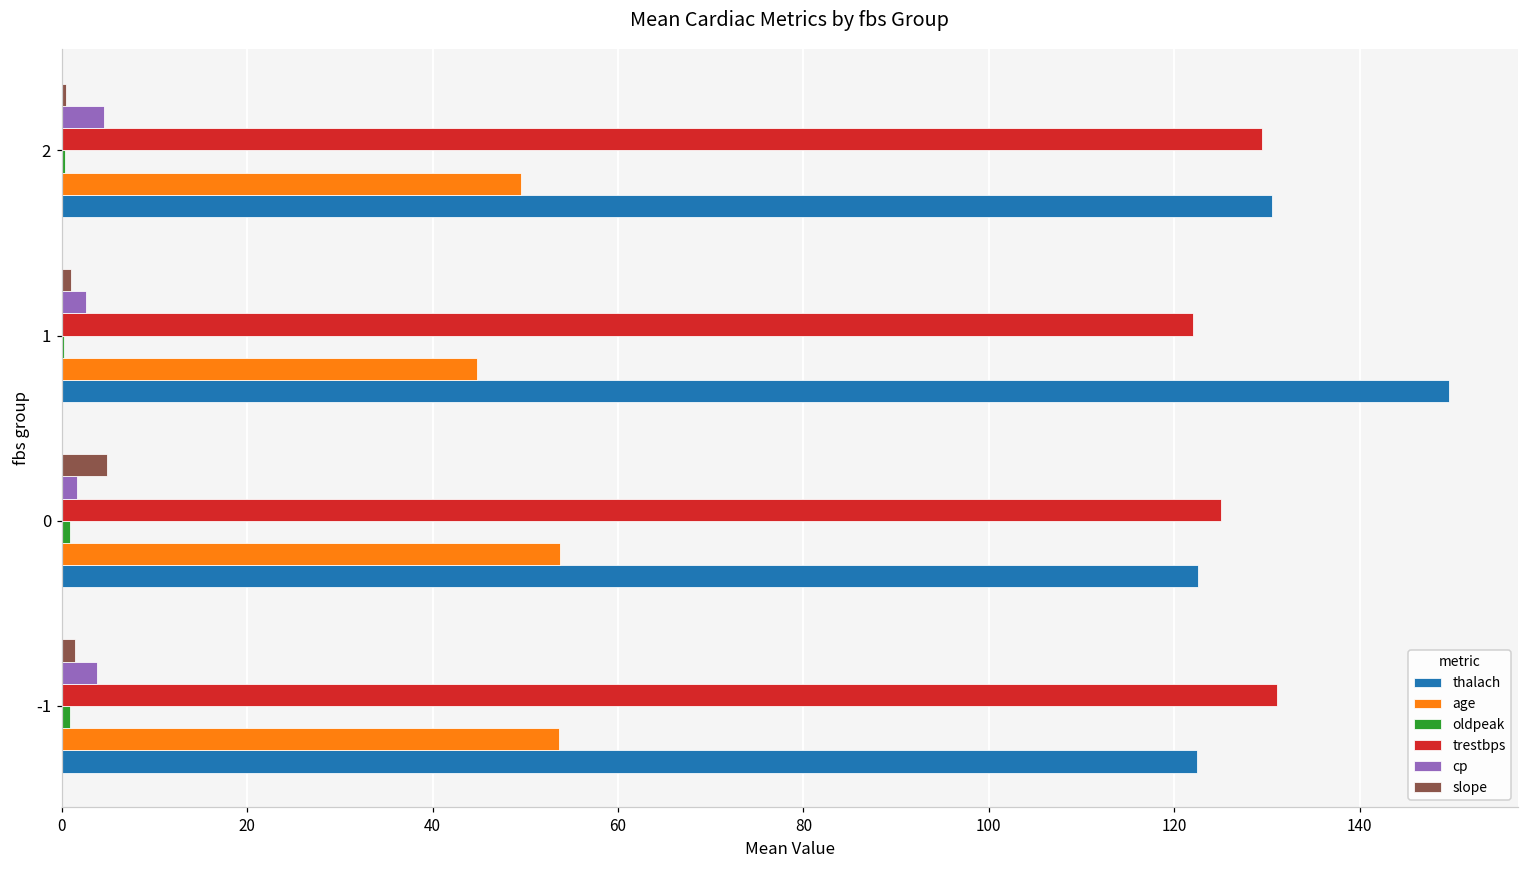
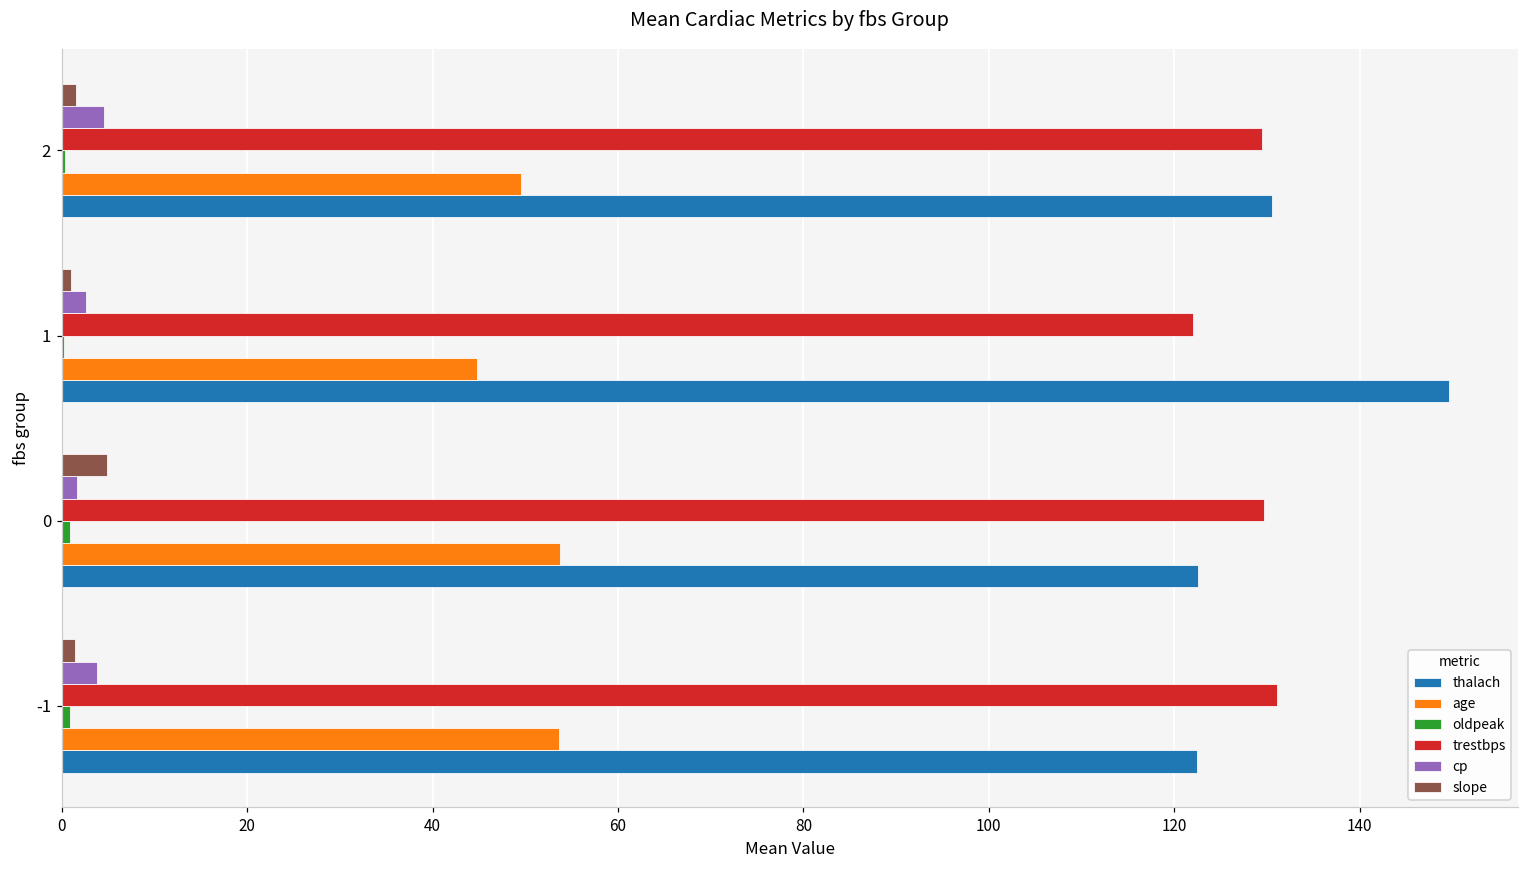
  {
    "thalach": {
      "2": 131,
      "1": 150,
      "0": 123,
      "-1": 122
    },
    "age": {
      "2": 50,
      "1": 45,
      "0": 54,
      "-1": 54
    },
    "oldpeak": {
      "2": 0,
      "0": 1,
      "-1": 1
    },
    "trestbps": {
      "2": 130,
      "1": 122,
-     "0": 125,
+     "0": 130,
      "-1": 131
    },
    "cp": {
      "2": 5,
      "1": 3,
      "0": 2,
      "-1": 4
    },
    "slope": {
-     "2": 1,
+     "2": 2,
      "1": 1,
      "0": 5,
      "-1": 1
    }
  }
